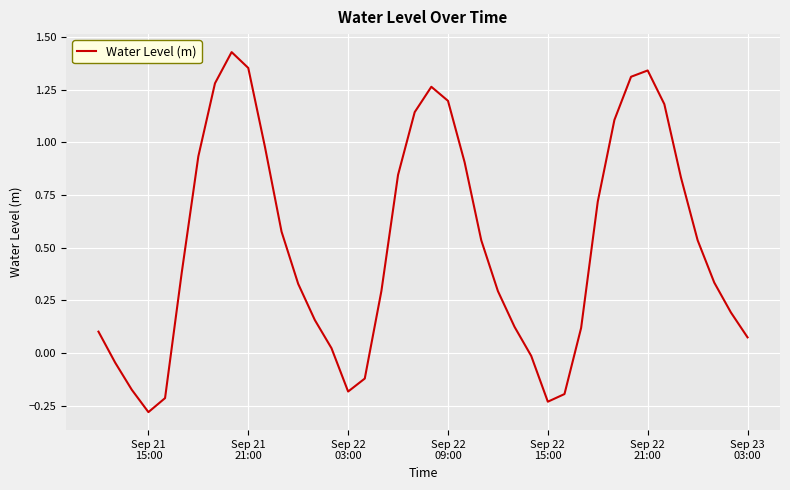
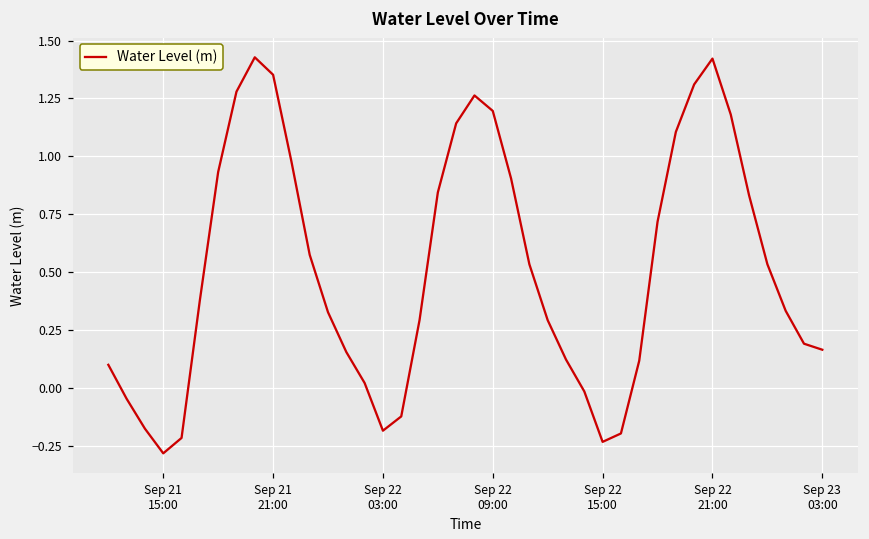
  {
    "Sep 21 15:00": -0.28,
    "Sep 21 21:00": 1.35,
    "Sep 22 03:00": -0.18,
    "Sep 22 09:00": 1.20,
    "Sep 22 15:00": -0.23,
-   "Sep 22 21:00": 1.34,
-   "Sep 23 03:00": 0.07
+   "Sep 22 21:00": 1.42,
+   "Sep 23 03:00": 0.17
  }
